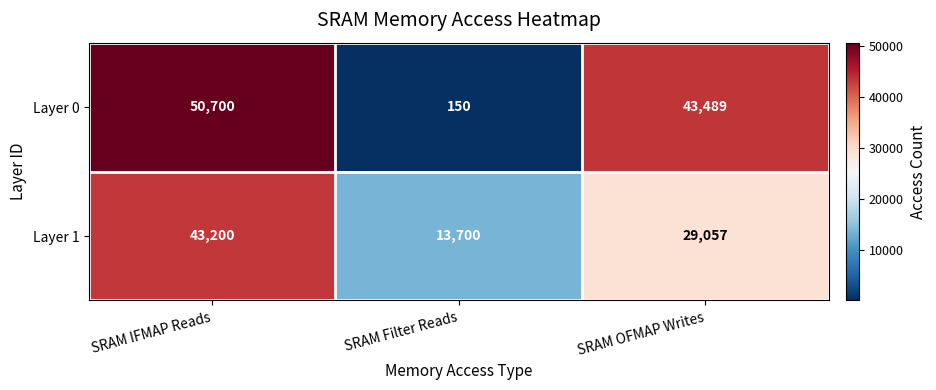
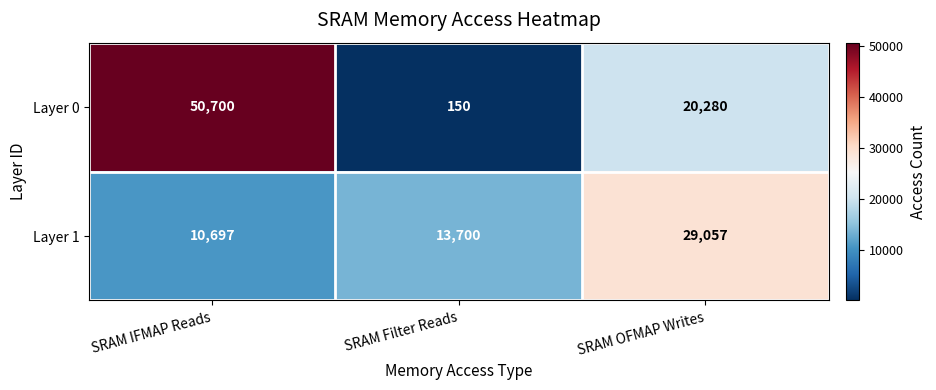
  {
    "Layer 0": {
      "SRAM IFMAP Reads": "50,700",
      "SRAM Filter Reads": "150",
-     "SRAM OFMAP Writes": "43,489"
+     "SRAM OFMAP Writes": "20,280"
    },
    "Layer 1": {
-     "SRAM IFMAP Reads": "43,200",
+     "SRAM IFMAP Reads": "10,697",
      "SRAM Filter Reads": "13,700",
      "SRAM OFMAP Writes": "29,057"
    }
  }
